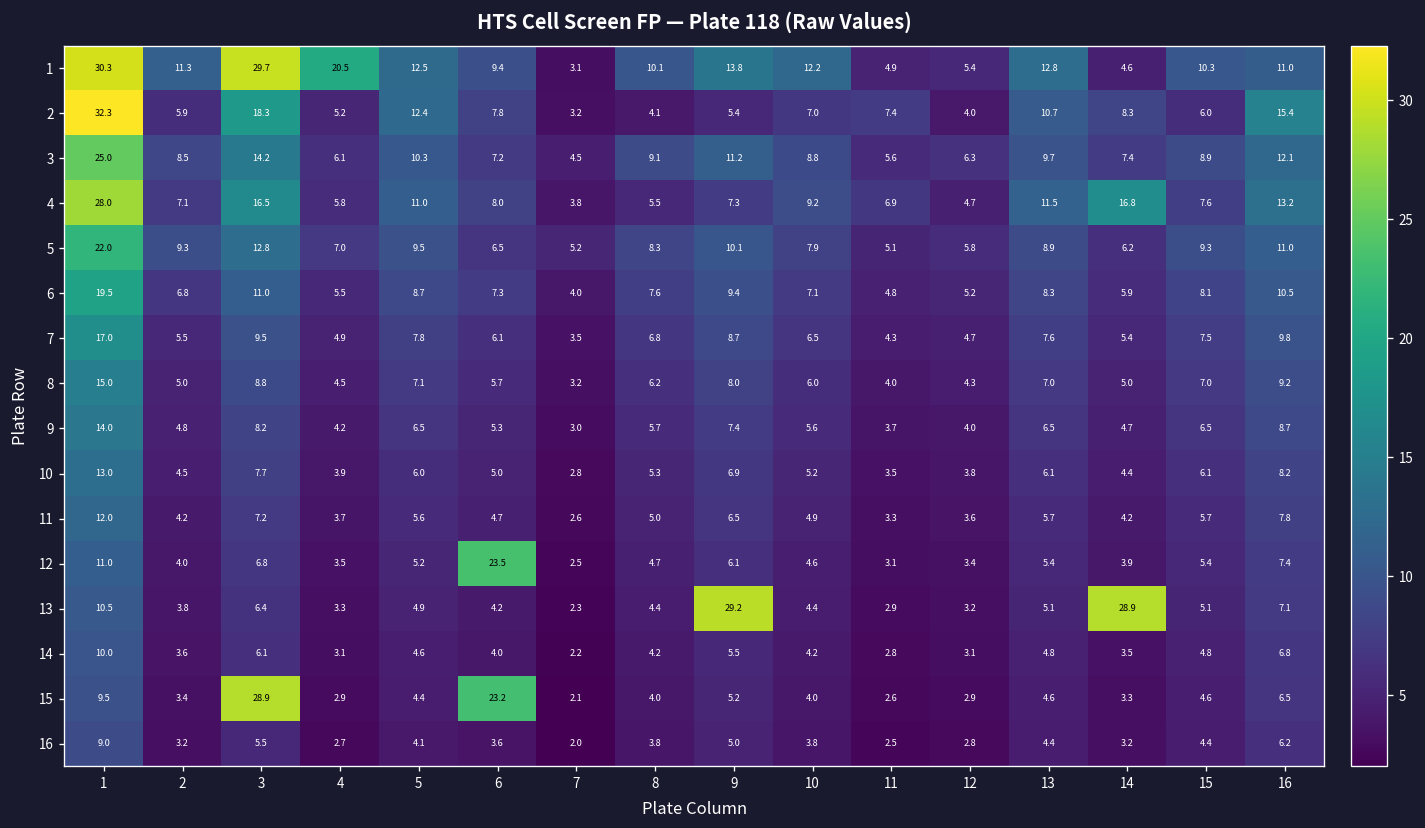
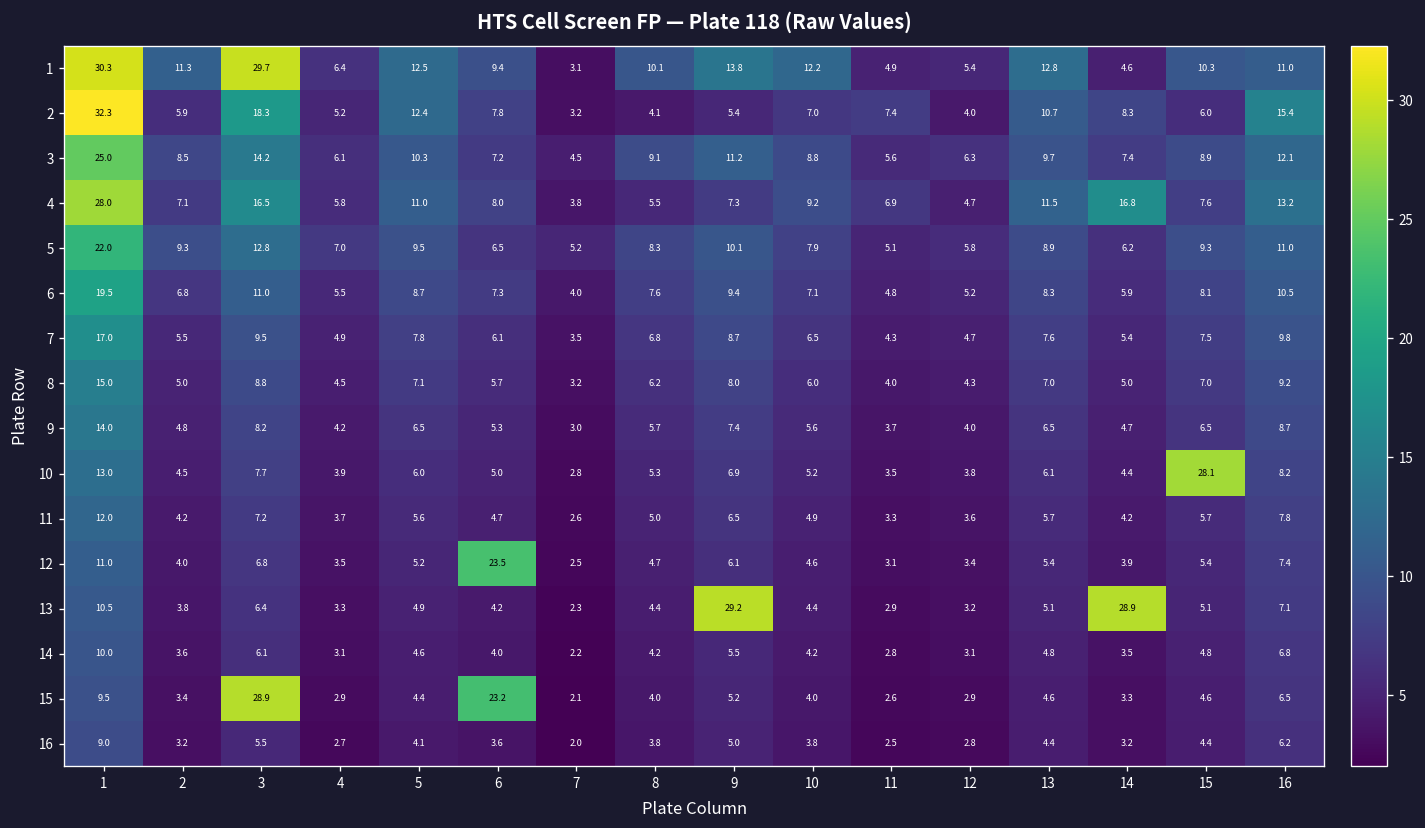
  {
    "1": {
      "1": 30.3,
      "2": 11.3,
      "3": 29.7,
-     "4": 20.5,
+     "4": 6.4,
      "5": 12.5,
      "6": 9.4,
      "7": 3.1,
      "8": 10.1,
      "9": 13.8,
      "10": 12.2,
      "11": 4.9,
      "12": 5.4,
      "13": 12.8,
      "14": 4.6,
      "15": 10.3,
      "16": 11.0
    },
    "10": {
      "1": 13.0,
      "2": 4.5,
      "3": 7.7,
      "4": 3.9,
      "5": 6.0,
      "6": 5.0,
      "7": 2.8,
      "8": 5.3,
      "9": 6.9,
      "10": 5.2,
      "11": 3.5,
      "12": 3.8,
      "13": 6.1,
      "14": 4.4,
-     "15": 6.1,
+     "15": 28.1,
      "16": 8.2
    }
  }
